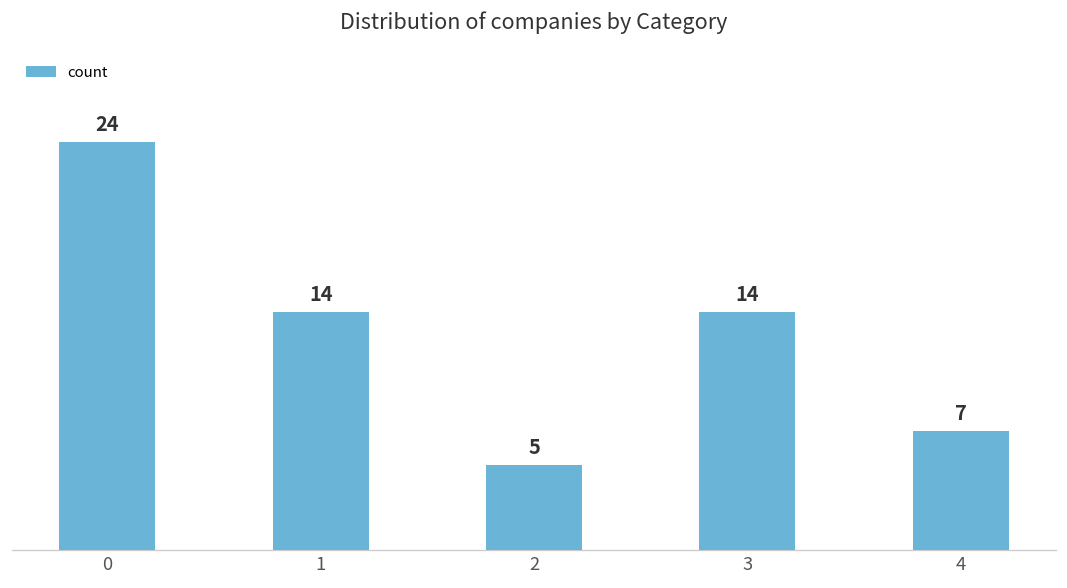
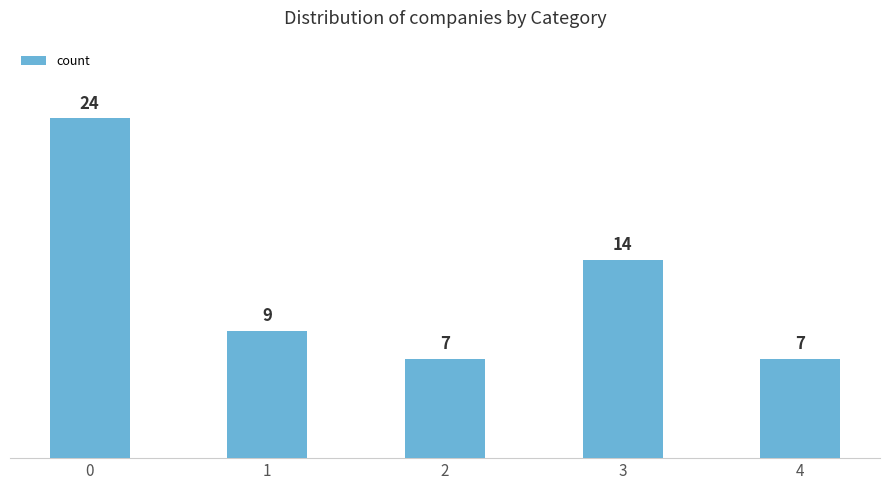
  {
    "0": 24,
-   "1": 14,
-   "2": 5,
+   "1": 9,
+   "2": 7,
    "3": 14,
    "4": 7
  }
